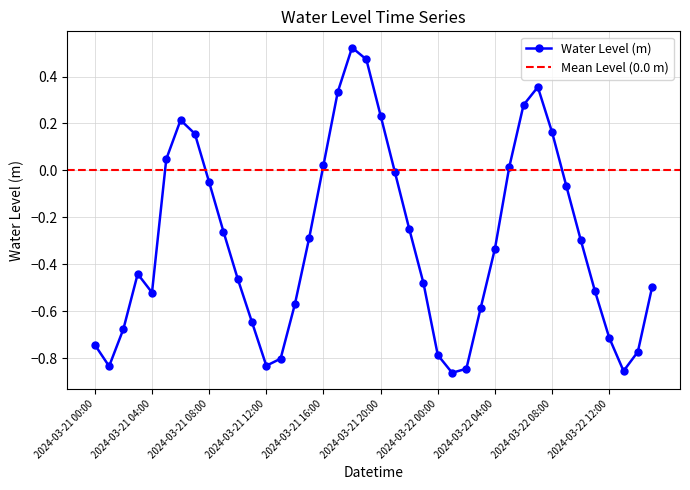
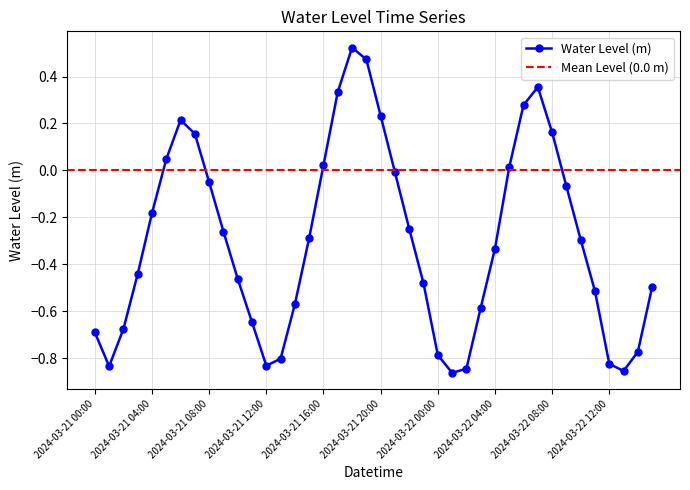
  {
-   "2024-03-21 00:00": -0.74,
-   "2024-03-21 04:00": -0.52,
+   "2024-03-21 00:00": -0.69,
+   "2024-03-21 04:00": -0.18,
    "2024-03-21 08:00": -0.05,
    "2024-03-21 12:00": -0.83,
    "2024-03-21 16:00": 0.02,
    "2024-03-21 20:00": 0.23,
    "2024-03-22 00:00": -0.79,
    "2024-03-22 04:00": -0.33,
    "2024-03-22 08:00": 0.16,
-   "2024-03-22 12:00": -0.71
+   "2024-03-22 12:00": -0.82
  }
